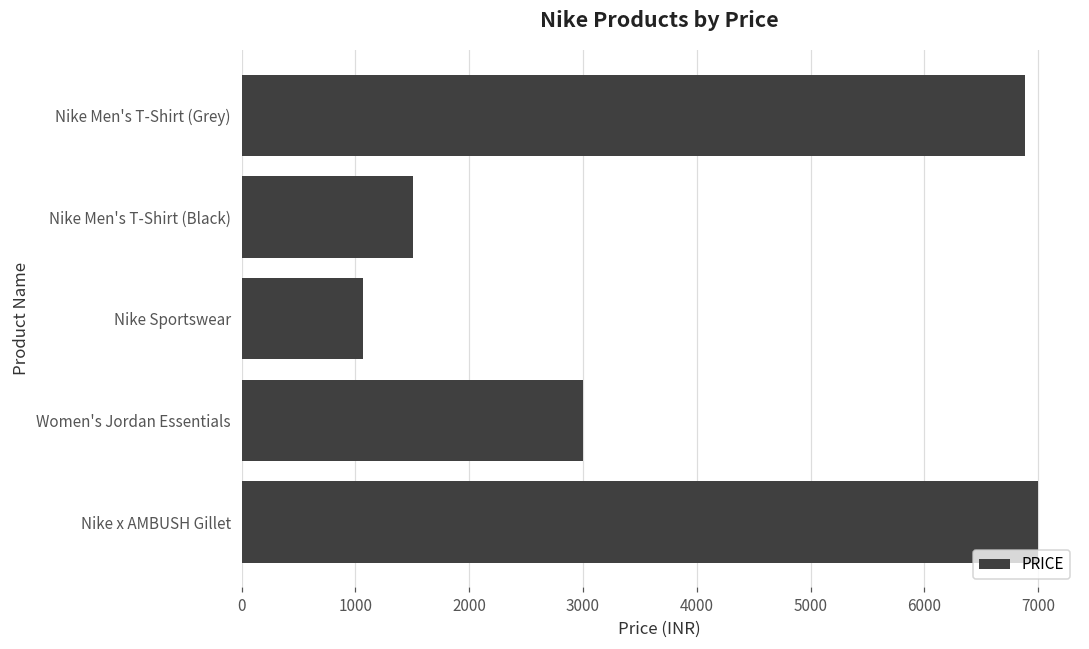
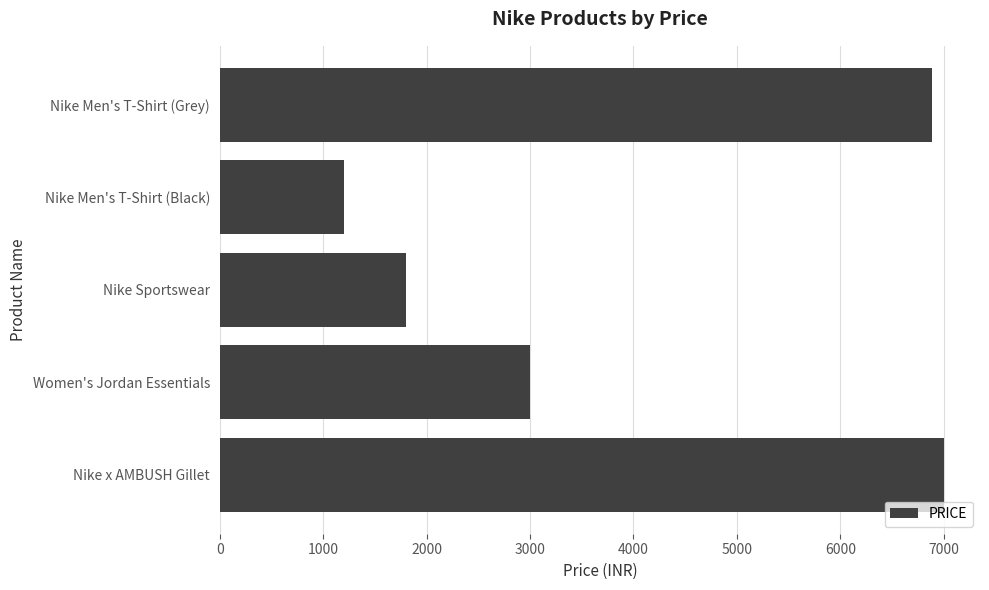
  {
    "Nike Men's T-Shirt (Grey)": 6880,
-   "Nike Men's T-Shirt (Black)": 1510,
-   "Nike Sportswear": 1070,
+   "Nike Men's T-Shirt (Black)": 1200,
+   "Nike Sportswear": 1800,
    "Women's Jordan Essentials": 3000,
    "Nike x AMBUSH Gillet": 7000
  }
